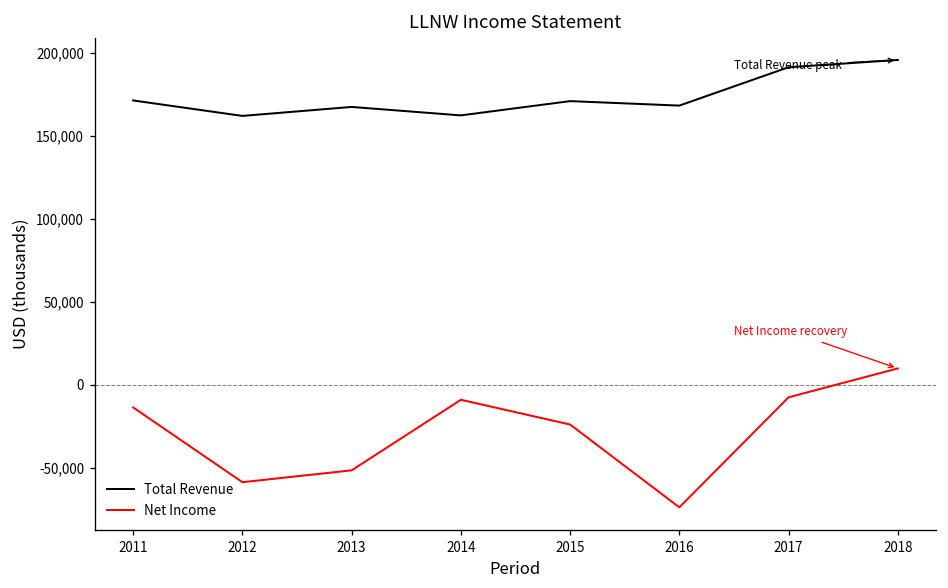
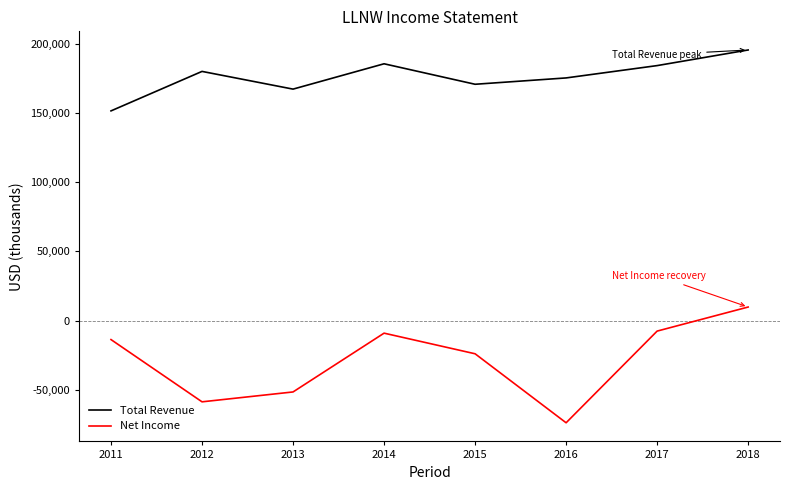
  {
    "Total Revenue": {
-     "2011": "171,000",
-     "2012": "162,000",
+     "2011": "152,000",
+     "2012": "180,000",
      "2013": "167,000",
-     "2014": "162,000",
+     "2014": "186,000",
      "2015": "171,000",
-     "2016": "168,000",
-     "2017": "191,000",
+     "2016": "175,000",
+     "2017": "184,000",
      "2018": "196,000"
    },
    "Net Income": {
      "2011": "-14,000",
      "2012": "-59,000",
      "2013": "-52,000",
      "2014": "-9,000",
      "2015": "-24,000",
      "2016": "-74,000",
      "2017": "-8,000",
      "2018": "10,000"
    }
  }
